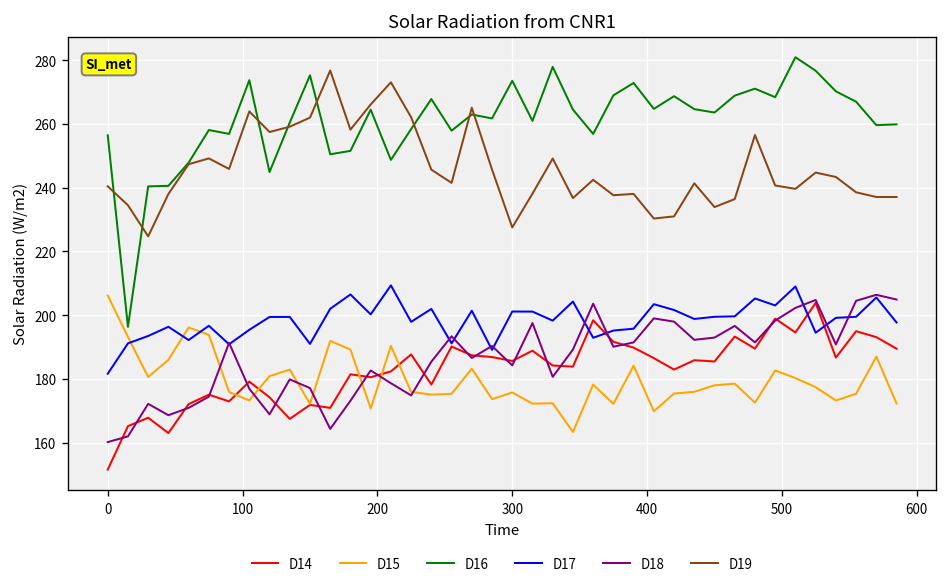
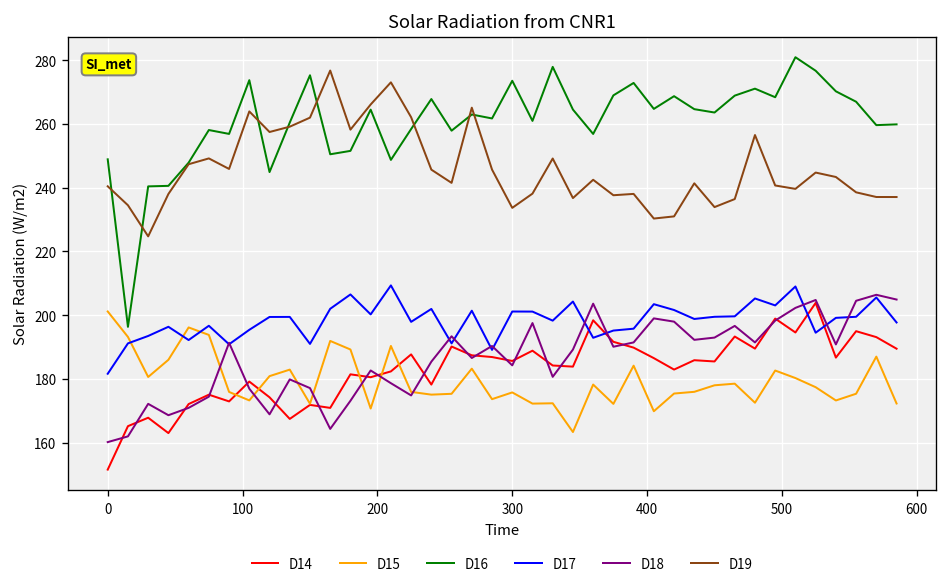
  {
    "D14": {
      "0": 152,
      "300": 186
    },
    "D15": {
-     "0": 206,
+     "0": 201,
      "300": 176
    },
    "D16": {
-     "0": 256,
+     "0": 249,
      "300": 274
    },
    "D17": {
      "0": 182,
      "300": 201
    },
    "D18": {
      "0": 160,
      "300": 184
    },
    "D19": {
      "0": 240,
-     "300": 228
+     "300": 234
    }
  }
